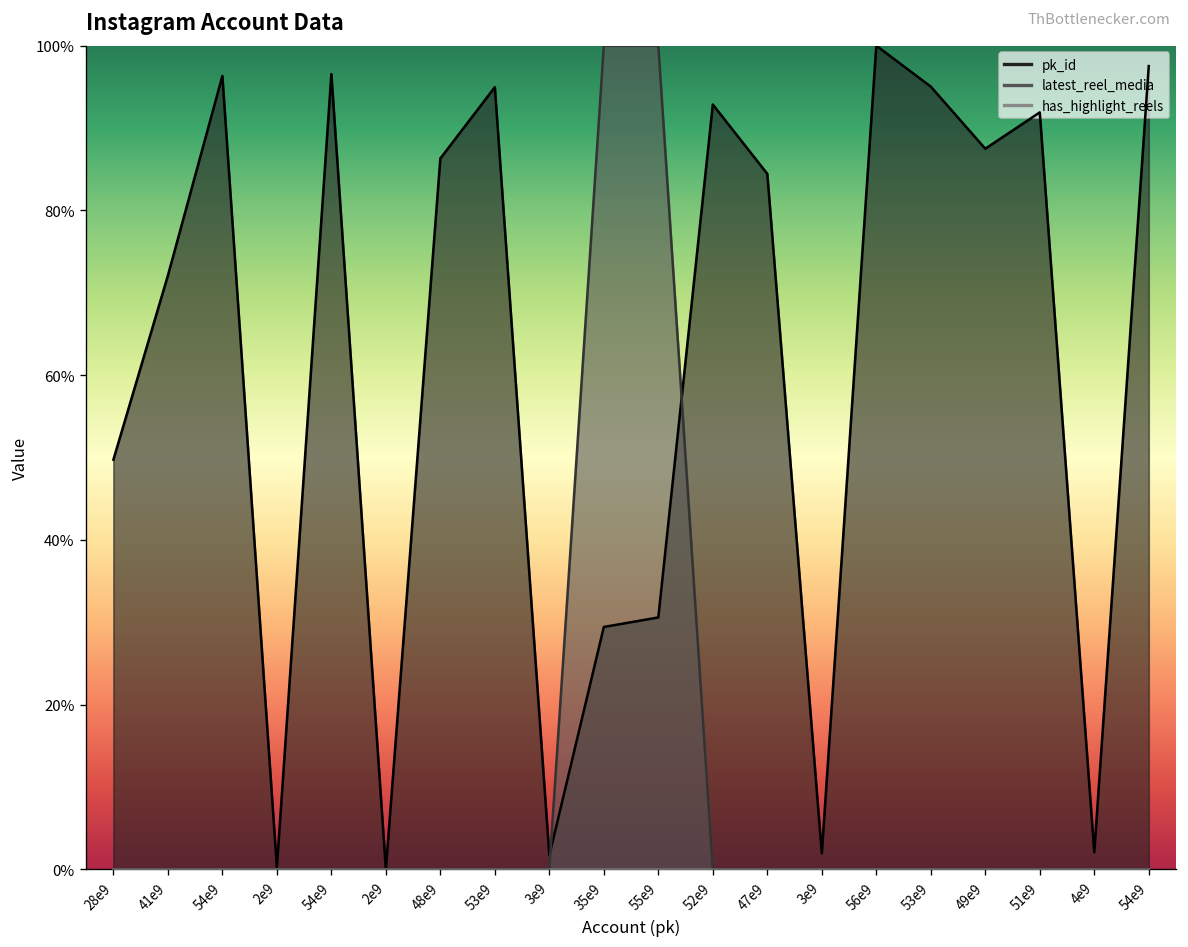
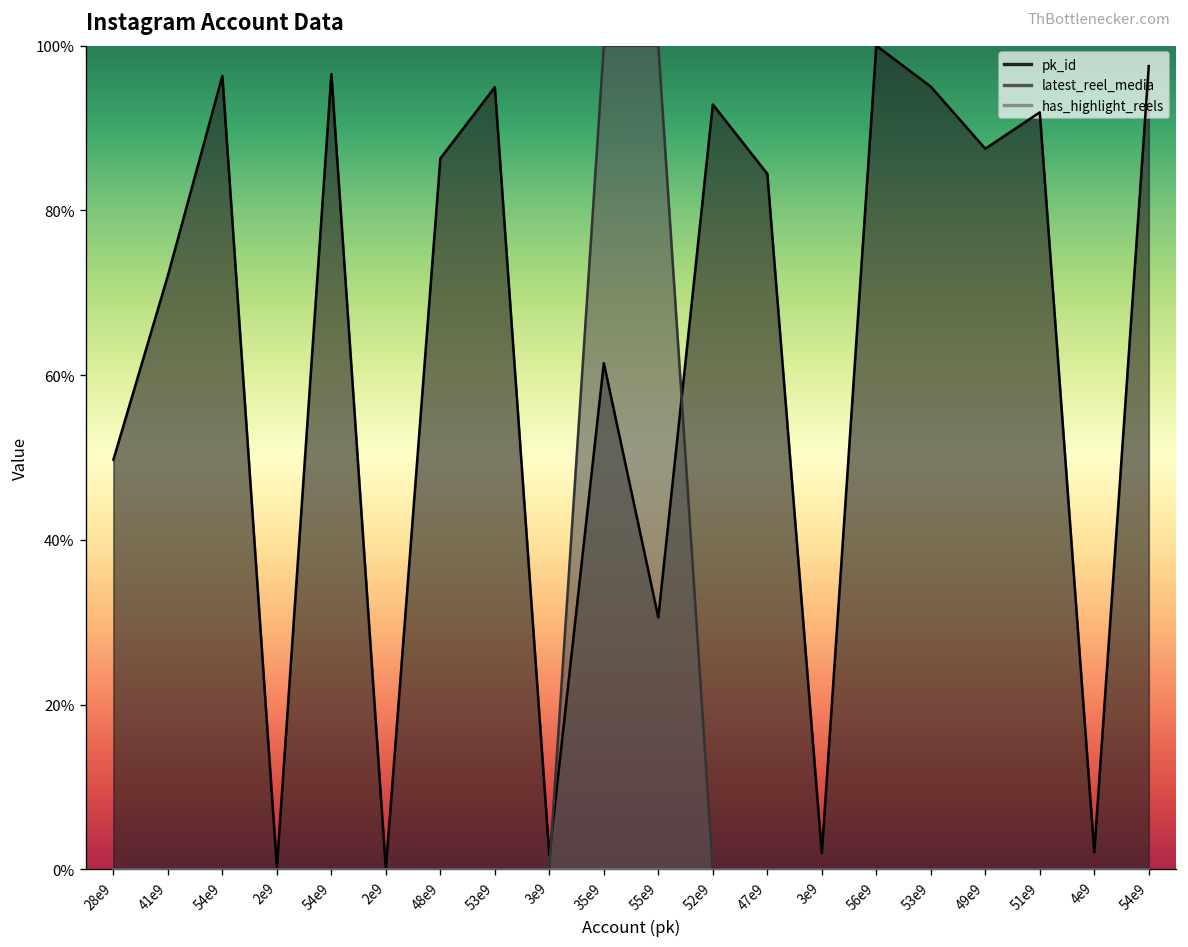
  {
    "pk_id": {
      "28e9": "50%",
      "41e9": "72%",
      "48e9": "86%",
-     "35e9": "29%",
+     "35e9": "61%",
      "55e9": "31%",
      "52e9": "93%",
      "47e9": "84%",
      "56e9": "100%",
      "49e9": "87%",
      "51e9": "92%",
      "4e9": "2%"
    },
    "latest_reel_media": {
      "35e9": "100%",
      "55e9": "100%"
    },
    "has_highlight_reels": {
      "35e9": "0%",
      "55e9": "0%"
    }
  }
